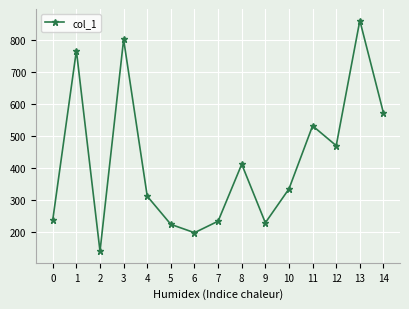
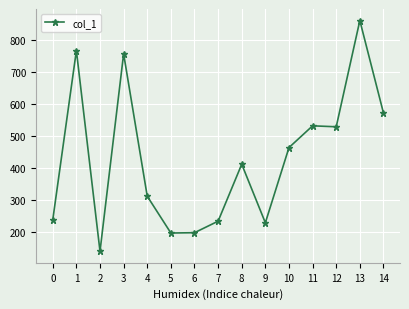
  {
    "0": 240,
    "1": 770,
    "2": 140,
-   "3": 800,
+   "3": 760,
    "4": 310,
-   "5": 230,
+   "5": 200,
    "6": 200,
    "7": 240,
    "8": 410,
    "9": 230,
-   "10": 340,
+   "10": 470,
    "11": 530,
-   "12": 470,
+   "12": 530,
    "13": 860,
    "14": 570
  }
